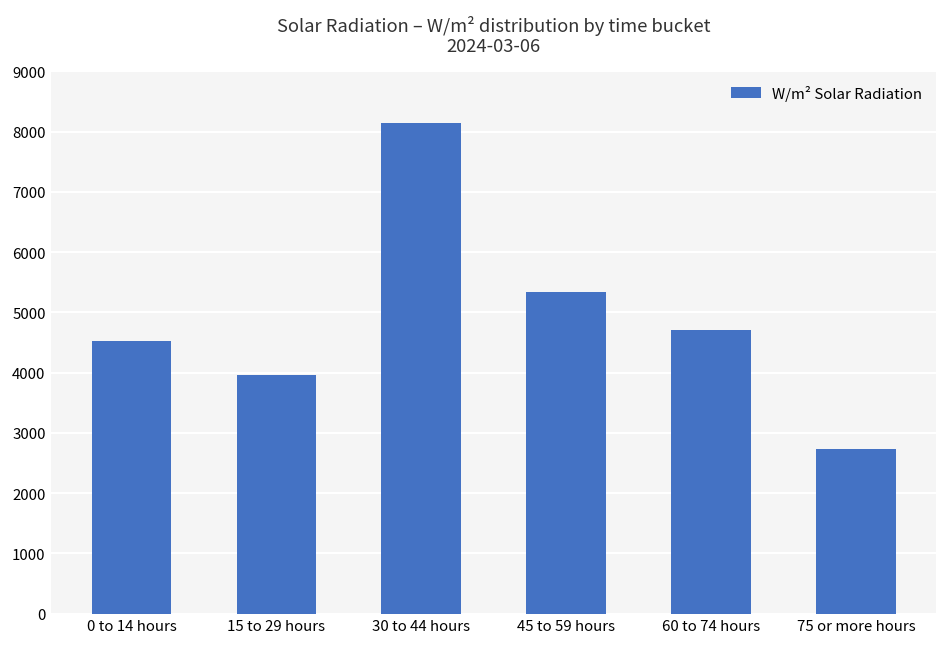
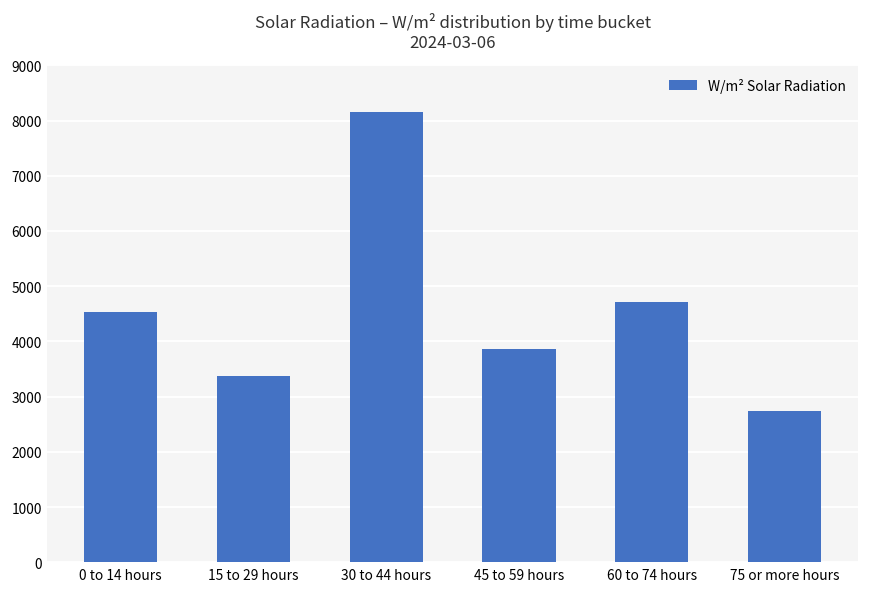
  {
    "0 to 14 hours": 4500,
-   "15 to 29 hours": 4000,
+   "15 to 29 hours": 3400,
    "30 to 44 hours": 8100,
-   "45 to 59 hours": 5300,
+   "45 to 59 hours": 3900,
    "60 to 74 hours": 4700,
    "75 or more hours": 2700
  }
